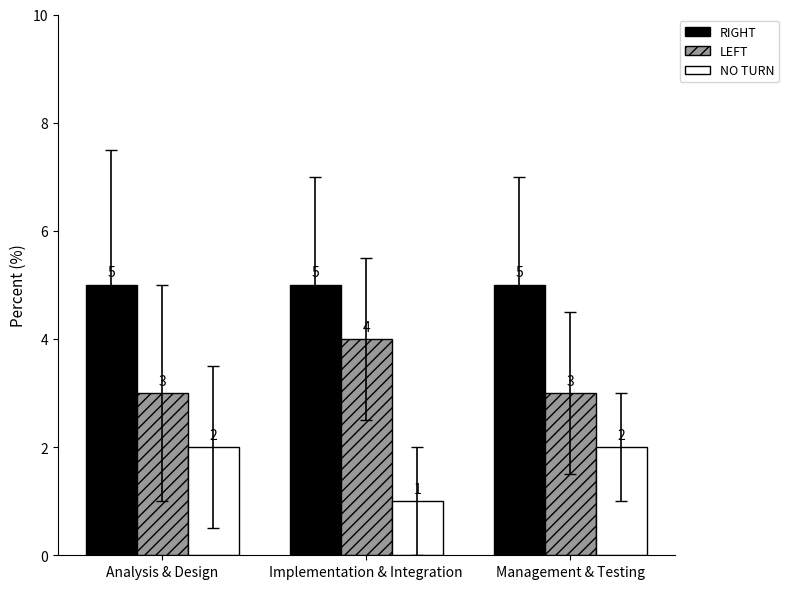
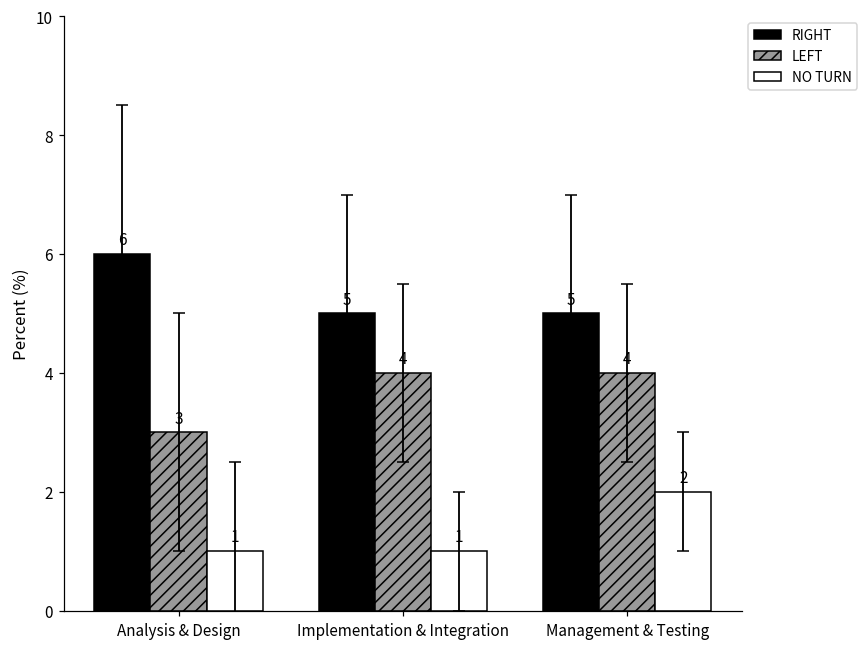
  {
    "RIGHT": {
-     "Analysis & Design": 5,
+     "Analysis & Design": 6,
      "Implementation & Integration": 5,
      "Management & Testing": 5
    },
    "LEFT": {
      "Analysis & Design": 3,
      "Implementation & Integration": 4,
-     "Management & Testing": 3
+     "Management & Testing": 4
    },
    "NO TURN": {
-     "Analysis & Design": 2,
+     "Analysis & Design": 1,
      "Implementation & Integration": 1,
      "Management & Testing": 2
    }
  }
